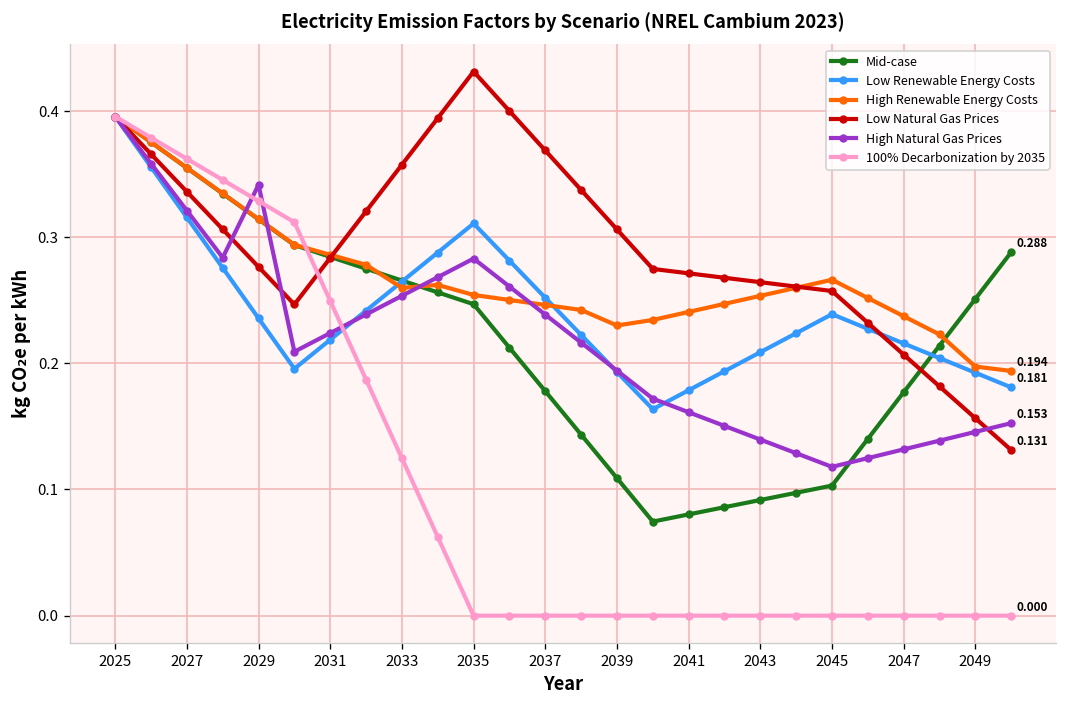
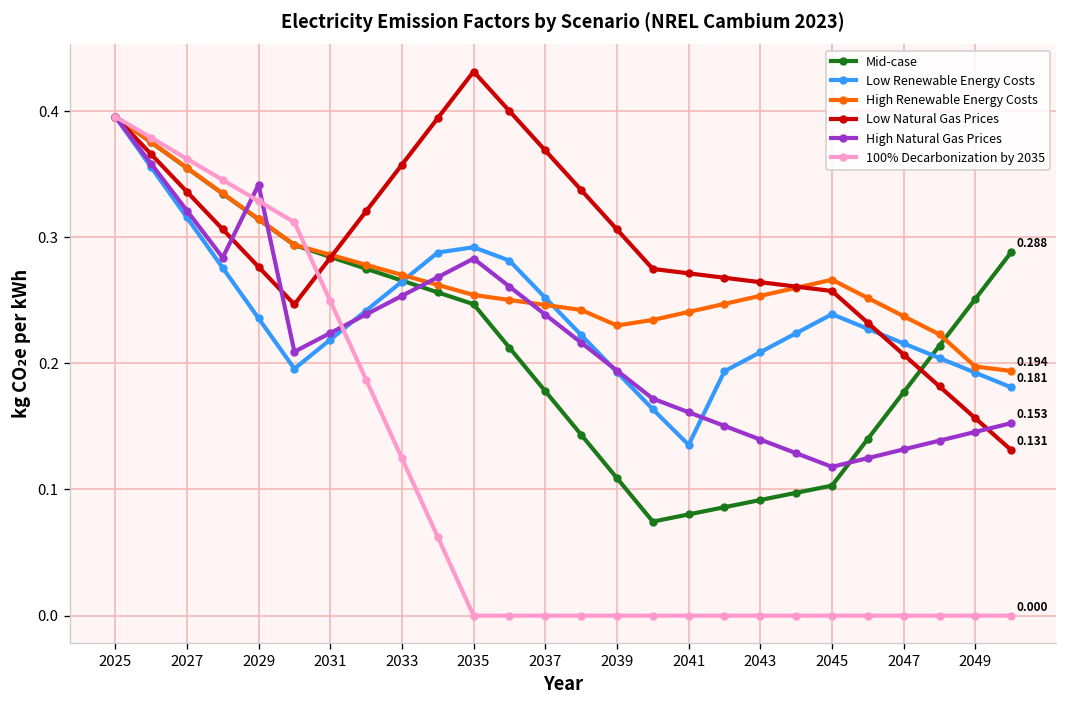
  {
    "Mid-case": {
      "2035": 0.247,
      "2037": 0.178,
      "2039": 0.109,
      "2041": 0.080,
      "2043": 0.092,
      "2045": 0.103,
      "2047": 0.177,
      "2049": 0.251
    },
    "Low Renewable Energy Costs": {
      "2027": 0.316,
      "2029": 0.236,
      "2031": 0.219,
-     "2035": 0.311,
+     "2035": 0.292,
      "2037": 0.252,
-     "2041": 0.179,
+     "2041": 0.135,
      "2043": 0.209,
      "2045": 0.239,
      "2047": 0.216,
      "2049": 0.193
    },
    "High Renewable Energy Costs": {
-     "2033": 0.260,
+     "2033": 0.270,
      "2035": 0.254,
      "2037": 0.246,
      "2039": 0.230,
      "2041": 0.241,
      "2043": 0.254,
      "2045": 0.266,
      "2047": 0.237,
      "2049": 0.197
    },
    "Low Natural Gas Prices": {
      "2027": 0.336,
      "2029": 0.276,
      "2033": 0.357,
      "2035": 0.431,
      "2037": 0.369,
      "2039": 0.306,
      "2041": 0.271,
      "2043": 0.264,
      "2045": 0.257,
      "2047": 0.207,
      "2049": 0.156
    },
    "High Natural Gas Prices": {
      "2027": 0.321,
      "2029": 0.342,
      "2031": 0.224,
      "2033": 0.254,
      "2035": 0.283,
      "2037": 0.239,
      "2041": 0.161,
      "2043": 0.140,
      "2045": 0.118,
      "2047": 0.132,
      "2049": 0.146
    },
    "100% Decarbonization by 2035": {
      "2027": 0.362,
      "2029": 0.329,
      "2031": 0.249,
      "2033": 0.125,
      "2035": 0.000,
      "2037": 0.000,
      "2039": 0.000,
      "2041": 0.000,
      "2043": 0.000,
      "2045": 0.000,
      "2047": 0.000,
      "2049": 0.000
    }
  }
